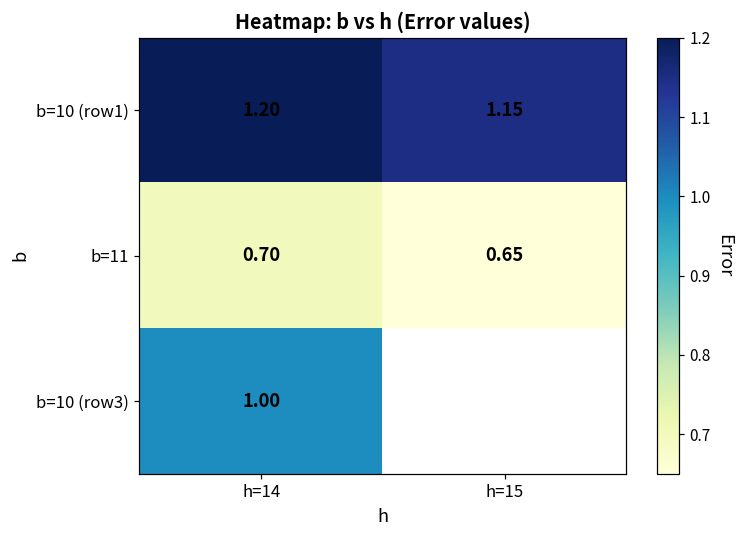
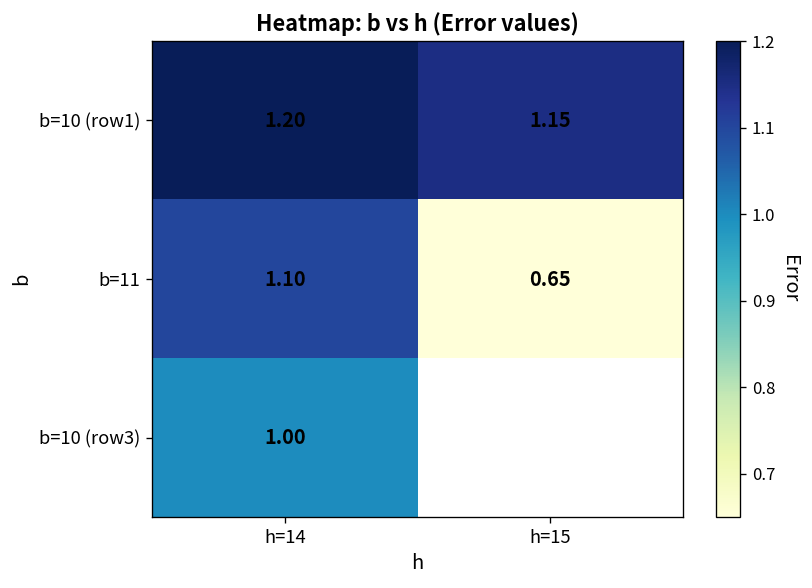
  {
    "b=10 (row1)": {
      "h=14": 1.20,
      "h=15": 1.15
    },
    "b=11": {
-     "h=14": 0.70,
+     "h=14": 1.10,
      "h=15": 0.65
    },
    "b=10 (row3)": {
      "h=14": 1.00
    }
  }
